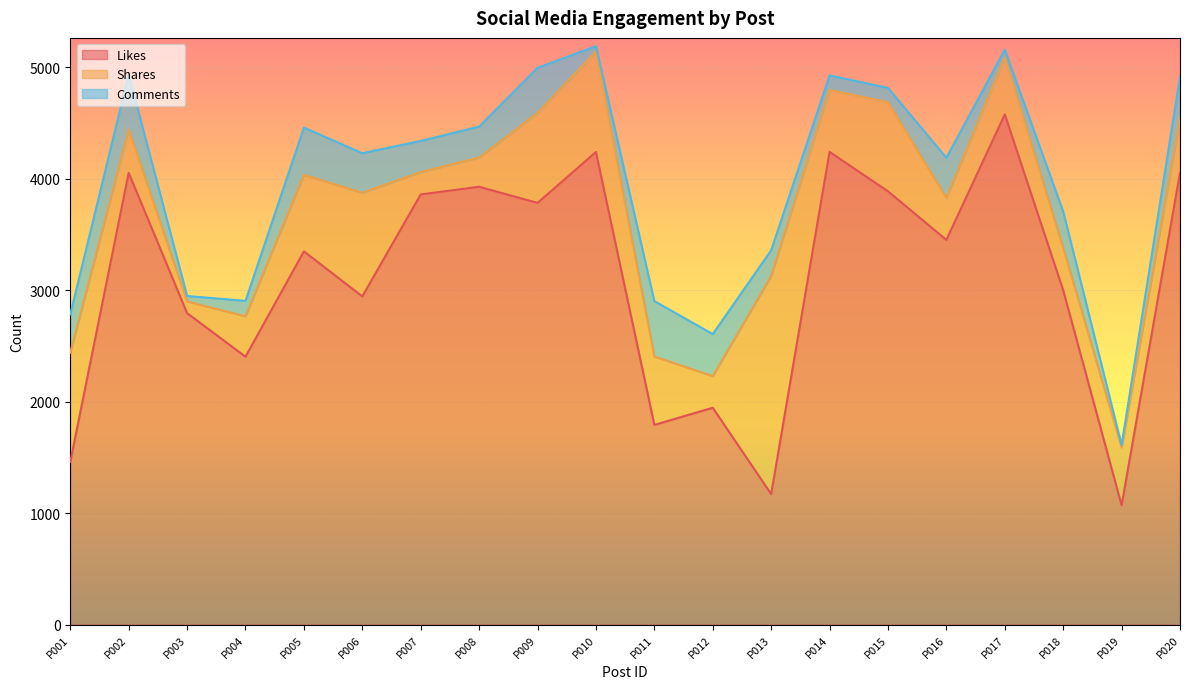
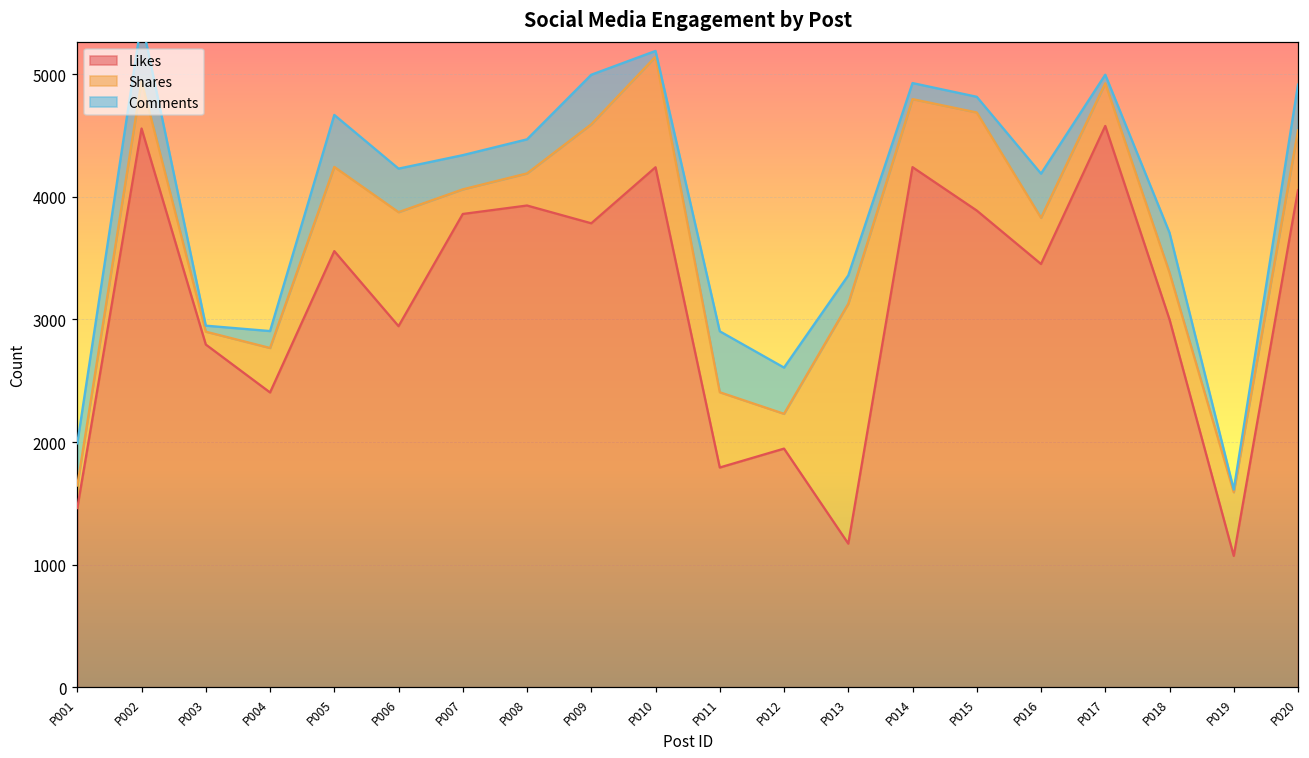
  {
    "Likes": {
      "P001": 1460,
-     "P002": 4050,
+     "P002": 4560,
      "P003": 2800,
      "P004": 2400,
-     "P005": 3350,
+     "P005": 3560,
      "P006": 2950,
      "P007": 3860,
      "P008": 3930,
      "P009": 3780,
      "P010": 4240,
      "P011": 1790,
      "P012": 1950,
      "P013": 1170,
      "P014": 4240,
      "P015": 3890,
      "P016": 3450,
      "P017": 4580,
      "P018": 3000,
      "P019": 1070,
      "P020": 4050
    },
    "Shares": {
-     "P001": 980,
+     "P001": 180,
      "P003": 110,
      "P004": 360,
      "P005": 690,
      "P006": 930,
      "P007": 200,
      "P008": 260,
      "P009": 810,
      "P010": 900,
      "P011": 610,
      "P012": 280,
      "P013": 1960,
      "P014": 560,
      "P015": 800,
      "P016": 380,
-     "P017": 510,
+     "P017": 350,
      "P018": 380,
      "P020": 490
    },
    "Comments": {
      "P001": 340,
      "P003": 50,
      "P004": 140,
      "P005": 420,
      "P006": 360,
      "P007": 280,
      "P008": 280,
      "P009": 400,
      "P010": 50,
      "P011": 500,
      "P012": 380,
      "P013": 230,
      "P014": 130,
      "P015": 130,
      "P016": 360,
      "P017": 70,
      "P018": 330,
      "P020": 370
    }
  }
